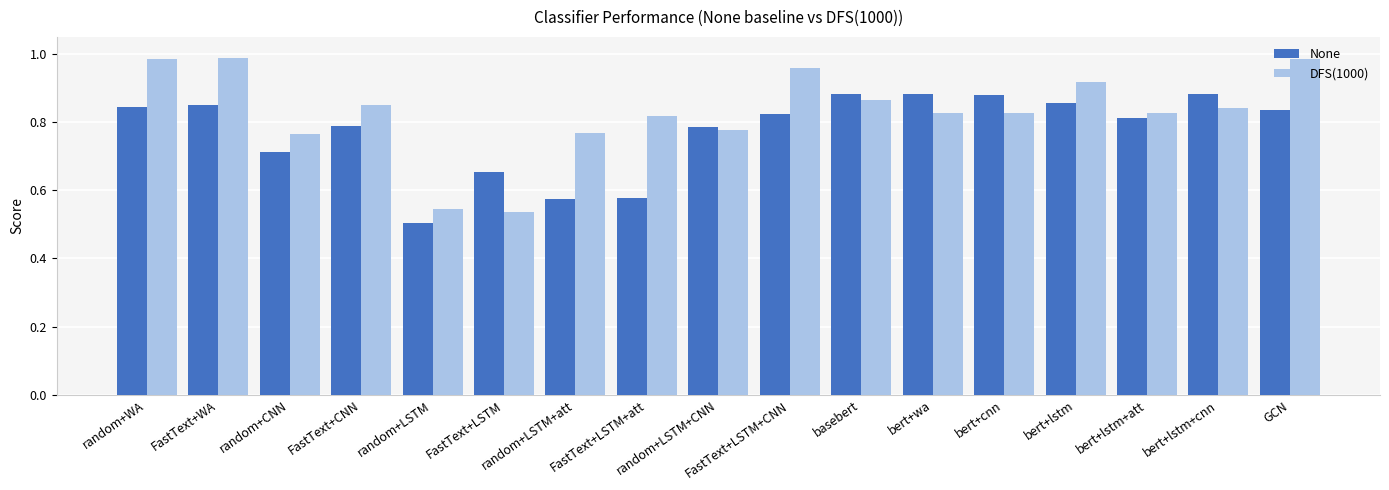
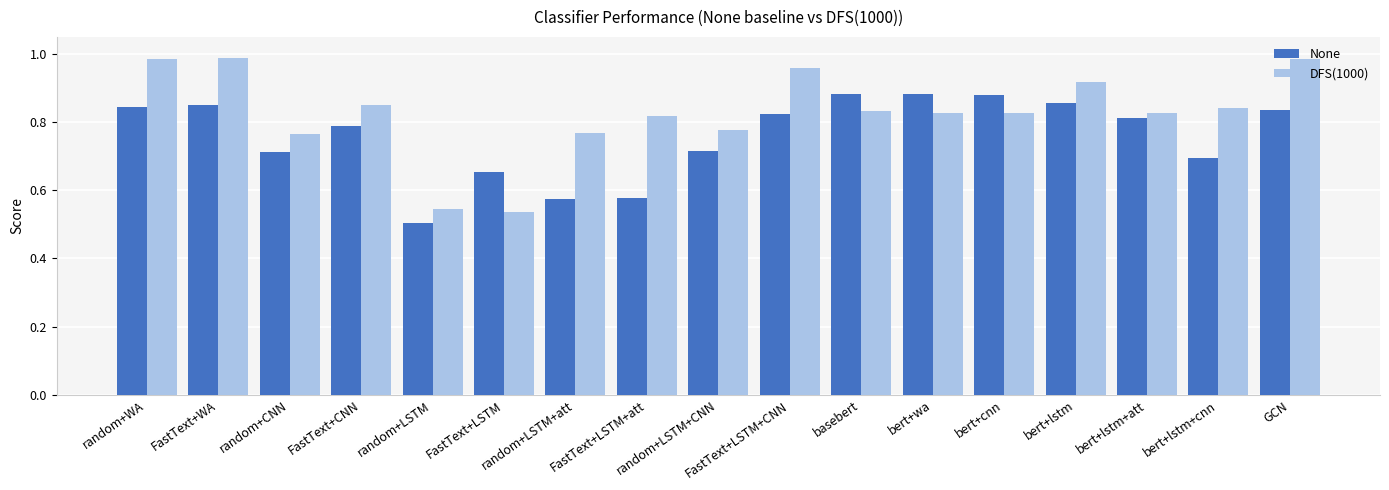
  {
    "None": {
      "random+WA": 0.84,
      "FastText+WA": 0.85,
      "random+CNN": 0.71,
      "FastText+CNN": 0.79,
      "random+LSTM": 0.50,
      "FastText+LSTM": 0.65,
      "random+LSTM+att": 0.58,
      "FastText+LSTM+att": 0.58,
-     "random+LSTM+CNN": 0.79,
+     "random+LSTM+CNN": 0.71,
      "FastText+LSTM+CNN": 0.82,
      "basebert": 0.88,
      "bert+wa": 0.88,
      "bert+cnn": 0.88,
      "bert+lstm": 0.86,
      "bert+lstm+att": 0.81,
-     "bert+lstm+cnn": 0.88,
+     "bert+lstm+cnn": 0.70,
      "GCN": 0.84
    },
    "DFS(1000)": {
      "random+WA": 0.99,
      "FastText+WA": 0.99,
      "random+CNN": 0.77,
      "FastText+CNN": 0.85,
      "random+LSTM": 0.55,
      "FastText+LSTM": 0.54,
      "random+LSTM+att": 0.77,
      "FastText+LSTM+att": 0.82,
      "random+LSTM+CNN": 0.78,
      "FastText+LSTM+CNN": 0.96,
-     "basebert": 0.86,
+     "basebert": 0.83,
      "bert+wa": 0.83,
      "bert+cnn": 0.83,
      "bert+lstm": 0.92,
      "bert+lstm+att": 0.83,
      "bert+lstm+cnn": 0.84,
      "GCN": 0.99
    }
  }
